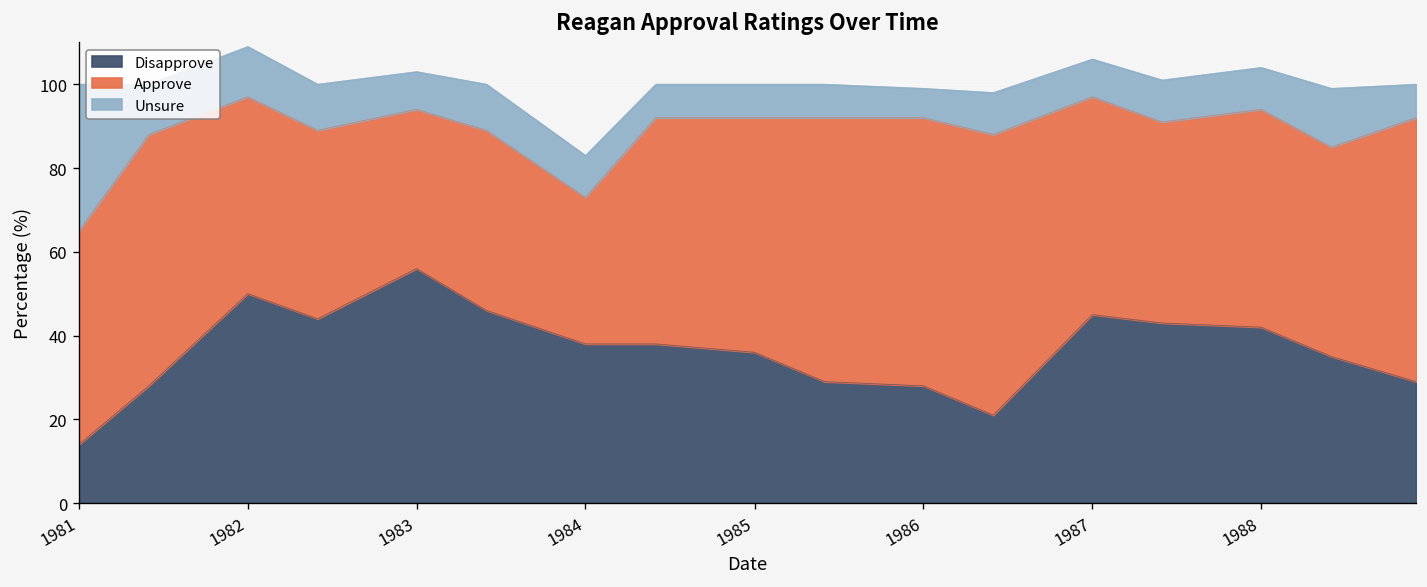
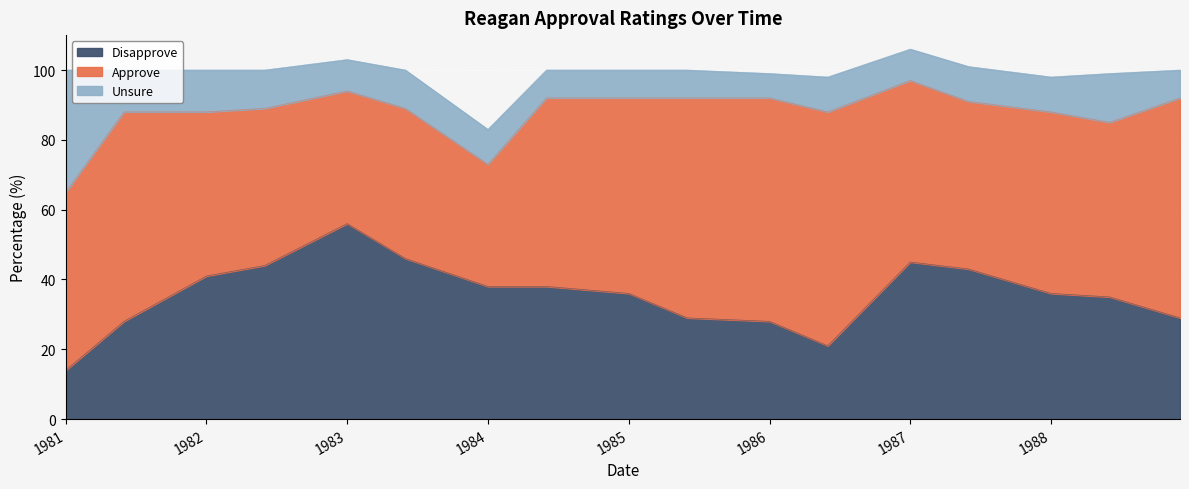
  {
    "Disapprove": {
      "1981": 14,
-     "1982": 50,
+     "1982": 41,
      "1983": 56,
      "1984": 38,
      "1985": 36,
      "1986": 28,
      "1987": 45,
-     "1988": 42
+     "1988": 36
    },
    "Approve": {
      "1981": 51,
      "1982": 47,
      "1983": 38,
      "1984": 35,
      "1985": 56,
      "1986": 64,
      "1987": 52,
      "1988": 52
    },
    "Unsure": {
      "1981": 35,
      "1982": 12,
      "1983": 9,
      "1984": 10,
      "1985": 8,
      "1986": 7,
      "1987": 9,
      "1988": 10
    }
  }
